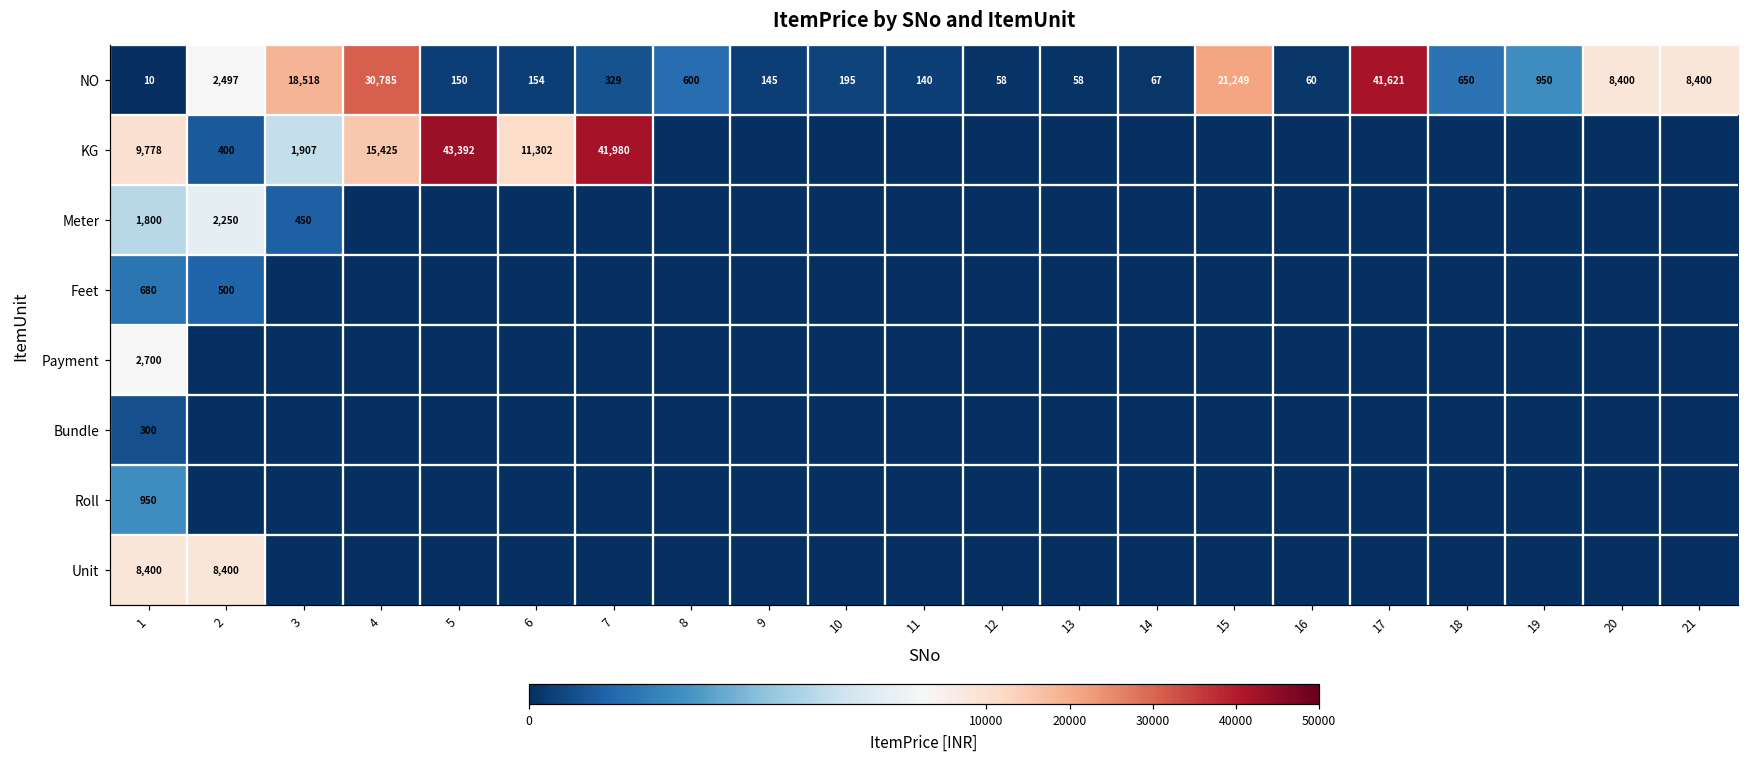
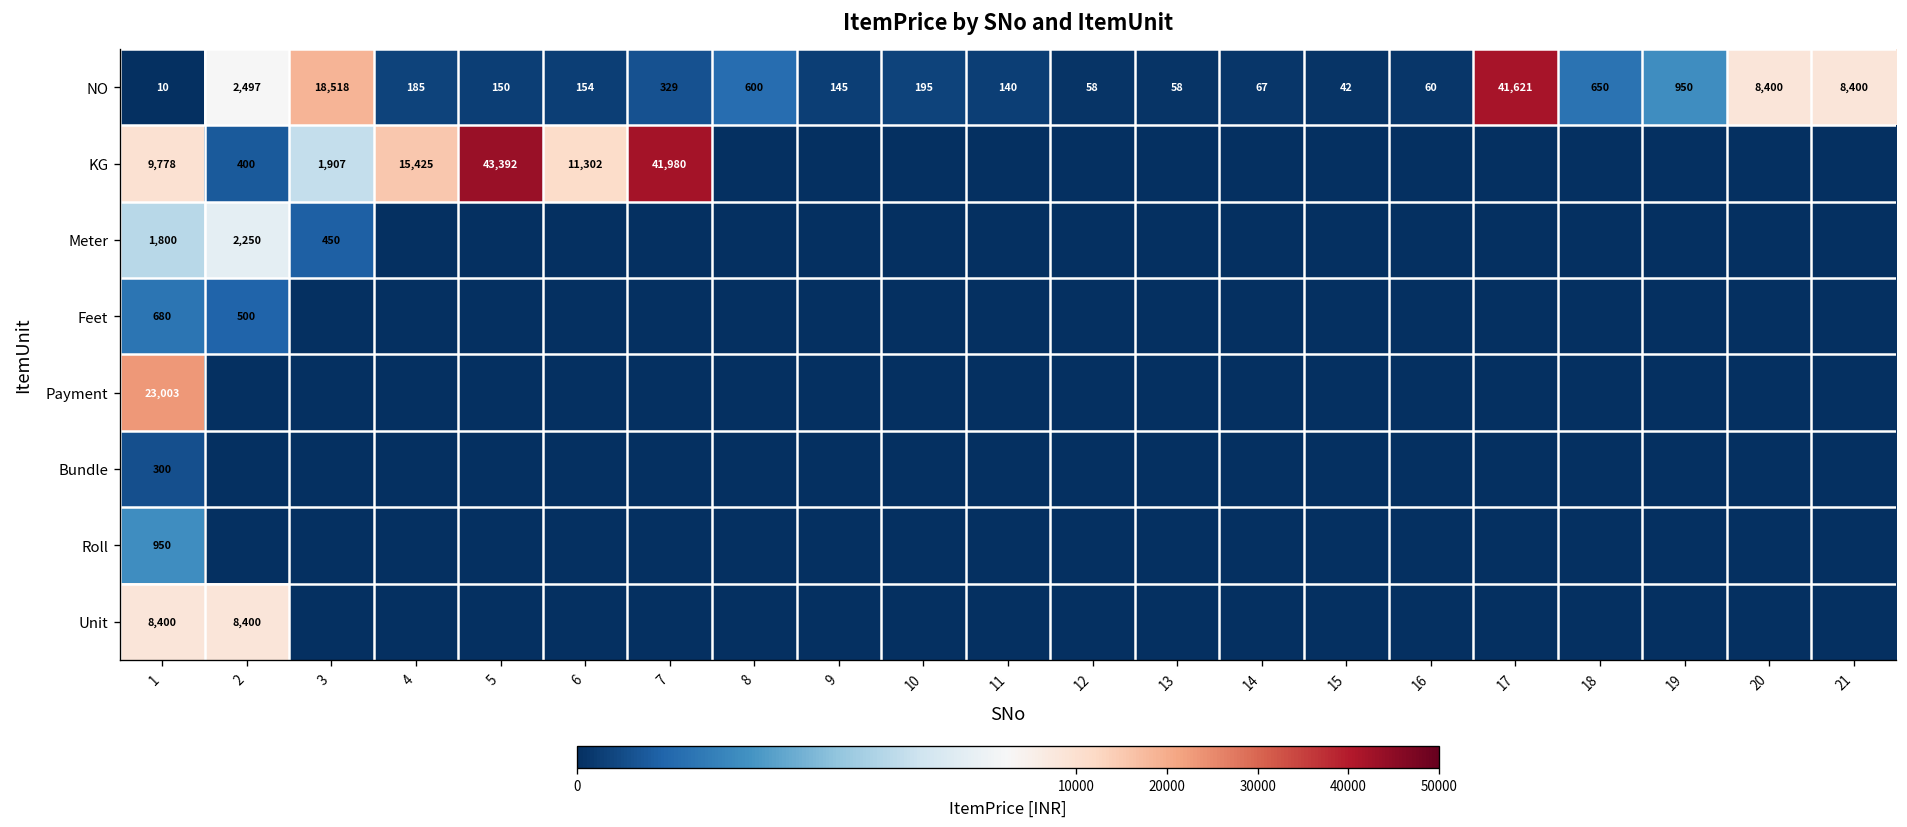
  {
    "NO": {
      "1": "10",
      "2": "2,497",
      "3": "18,518",
-     "4": "30,785",
+     "4": "185",
      "5": "150",
      "6": "154",
      "7": "329",
      "8": "600",
      "9": "145",
      "10": "195",
      "11": "140",
      "12": "58",
      "13": "58",
      "14": "67",
-     "15": "21,249",
+     "15": "42",
      "16": "60",
      "17": "41,621",
      "18": "650",
      "19": "950",
      "20": "8,400",
      "21": "8,400"
    },
    "KG": {
      "1": "9,778",
      "2": "400",
      "3": "1,907",
      "4": "15,425",
      "5": "43,392",
      "6": "11,302",
      "7": "41,980"
    },
    "Meter": {
      "1": "1,800",
      "2": "2,250",
      "3": "450"
    },
    "Feet": {
      "1": "680",
      "2": "500"
    },
    "Payment": {
-     "1": "2,700"
+     "1": "23,003"
    },
    "Bundle": {
      "1": "300"
    },
    "Roll": {
      "1": "950"
    },
    "Unit": {
      "1": "8,400",
      "2": "8,400"
    }
  }
